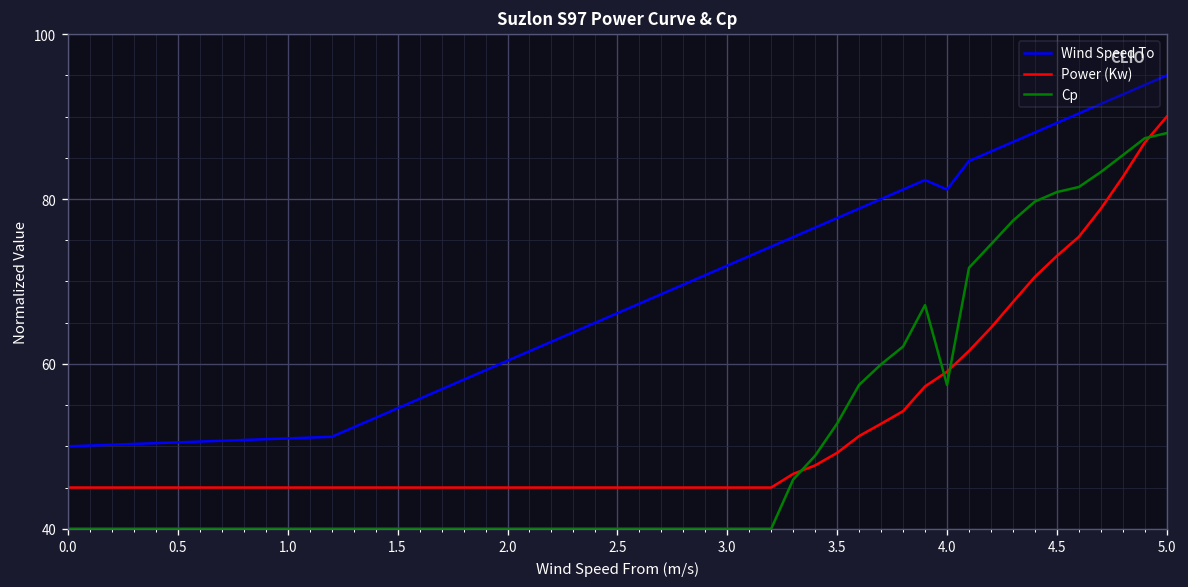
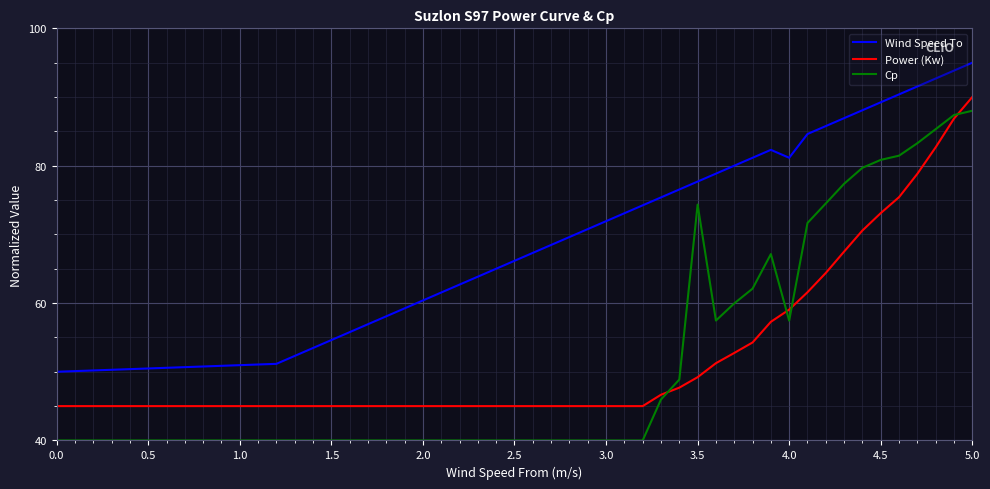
  {
    "Wind Speed To": {
      "0.0": 50,
      "1.5": 55,
      "2.0": 60,
      "2.5": 66,
      "3.0": 72,
      "3.5": 78,
      "4.0": 81,
      "4.5": 89,
      "5.0": 95
    },
    "Power (Kw)": {
      "0.0": 45,
      "1.5": 45,
      "2.0": 45,
      "2.5": 45,
      "3.0": 45,
      "3.5": 49,
      "4.0": 59,
      "4.5": 73,
      "5.0": 90
    },
    "Cp": {
      "0.0": 40,
      "1.5": 40,
      "2.0": 40,
      "2.5": 40,
      "3.0": 40,
-     "3.5": 53,
+     "3.5": 74,
      "4.0": 57,
      "4.5": 81,
      "5.0": 88
    }
  }
